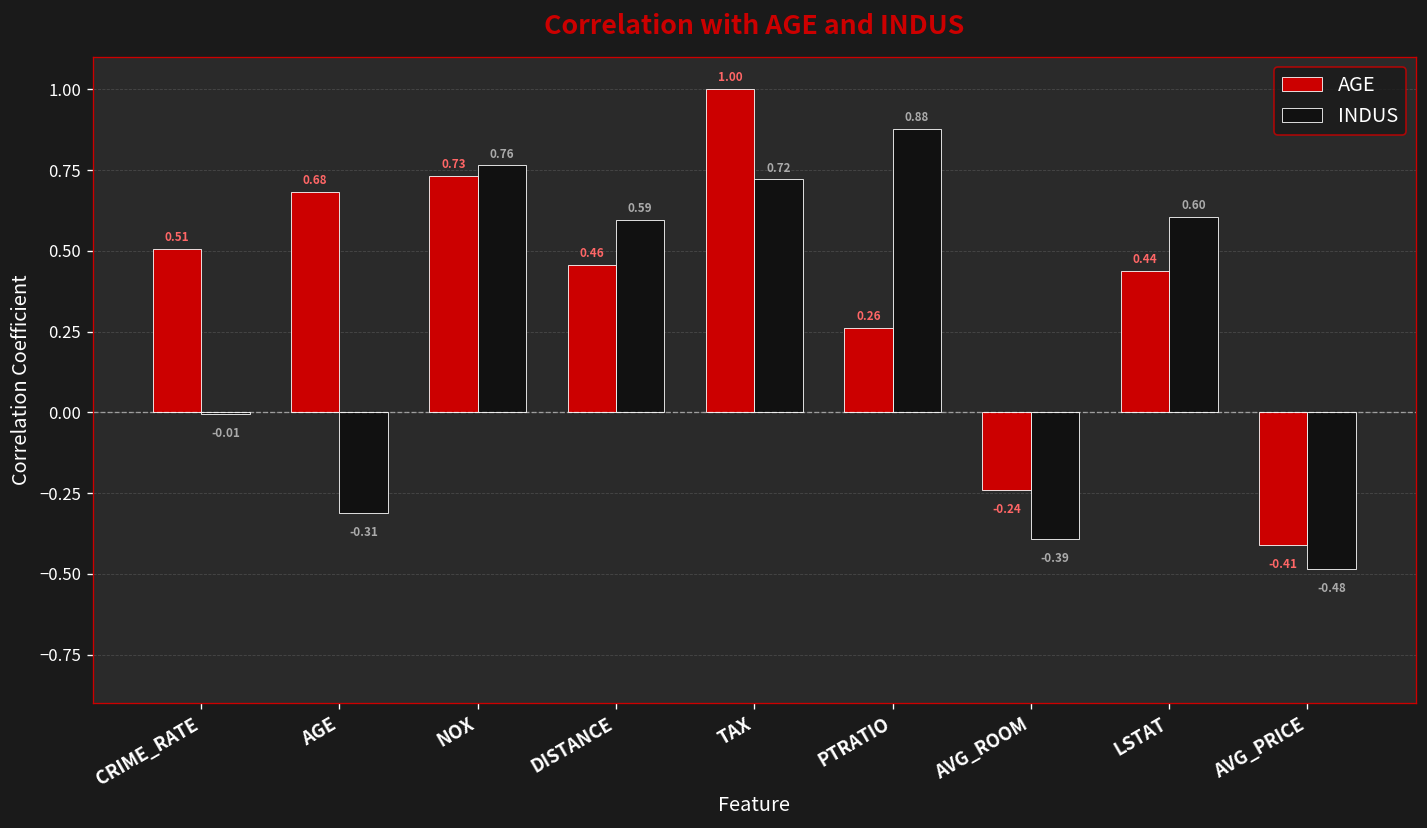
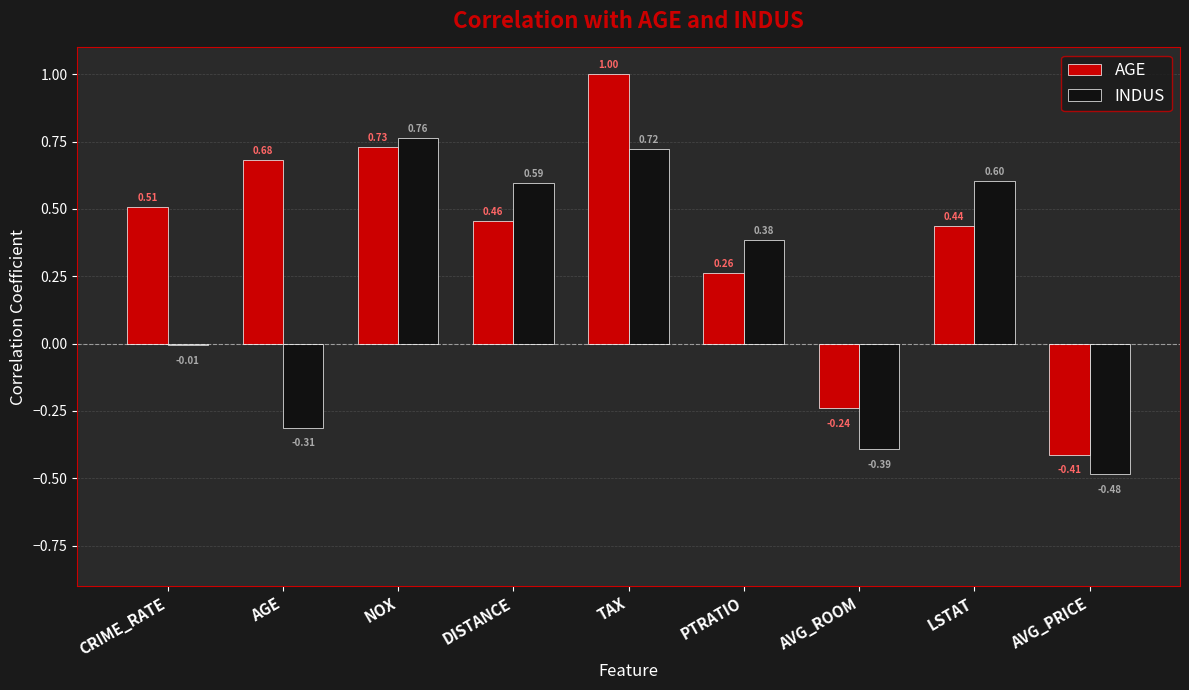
  {
    "AGE": {
      "CRIME_RATE": 0.51,
      "AGE": 0.68,
      "NOX": 0.73,
      "DISTANCE": 0.46,
      "TAX": 1.00,
      "PTRATIO": 0.26,
      "AVG_ROOM": -0.24,
      "LSTAT": 0.44,
      "AVG_PRICE": -0.41
    },
    "INDUS": {
      "CRIME_RATE": -0.01,
      "AGE": -0.31,
      "NOX": 0.76,
      "DISTANCE": 0.59,
      "TAX": 0.72,
-     "PTRATIO": 0.88,
+     "PTRATIO": 0.38,
      "AVG_ROOM": -0.39,
      "LSTAT": 0.60,
      "AVG_PRICE": -0.48
    }
  }
